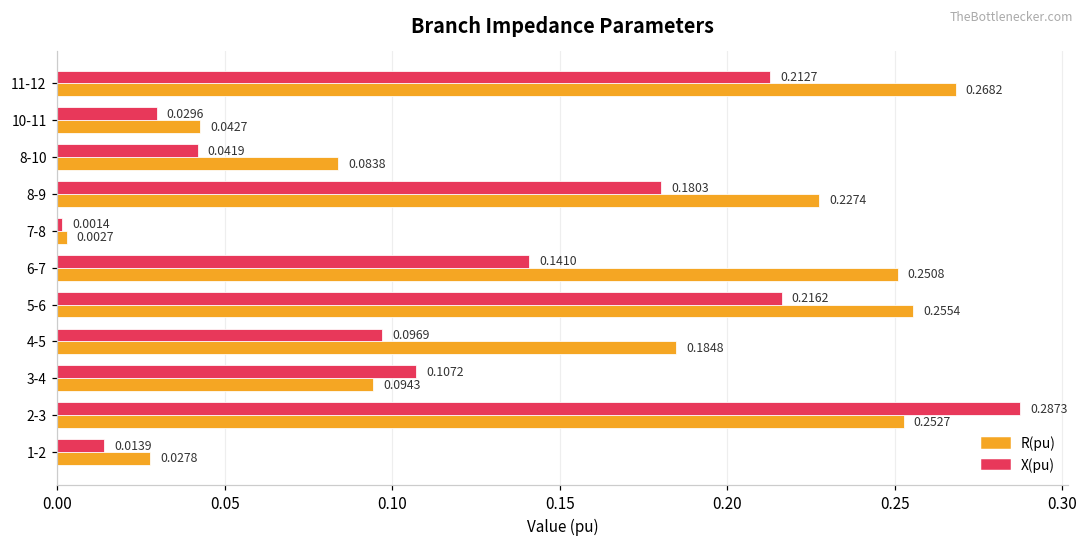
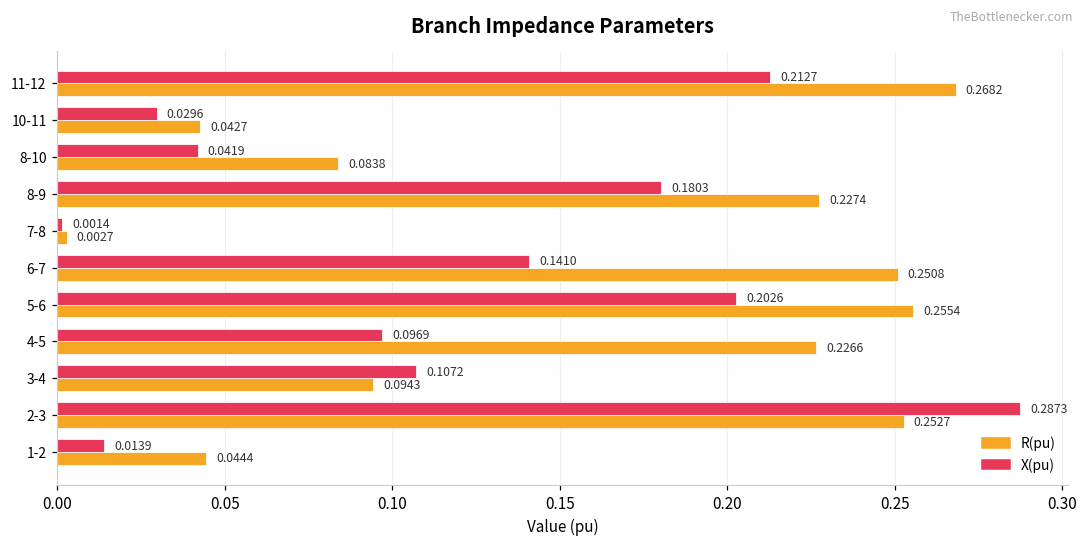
  {
    "R(pu)": {
      "11-12": 0.2682,
      "10-11": 0.0427,
      "8-10": 0.0838,
      "8-9": 0.2274,
      "7-8": 0.0027,
      "6-7": 0.2508,
      "5-6": 0.2554,
-     "4-5": 0.1848,
+     "4-5": 0.2266,
      "3-4": 0.0943,
      "2-3": 0.2527,
-     "1-2": 0.0278
+     "1-2": 0.0444
    },
    "X(pu)": {
      "11-12": 0.2127,
      "10-11": 0.0296,
      "8-10": 0.0419,
      "8-9": 0.1803,
      "7-8": 0.0014,
      "6-7": 0.1410,
-     "5-6": 0.2162,
+     "5-6": 0.2026,
      "4-5": 0.0969,
      "3-4": 0.1072,
      "2-3": 0.2873,
      "1-2": 0.0139
    }
  }
